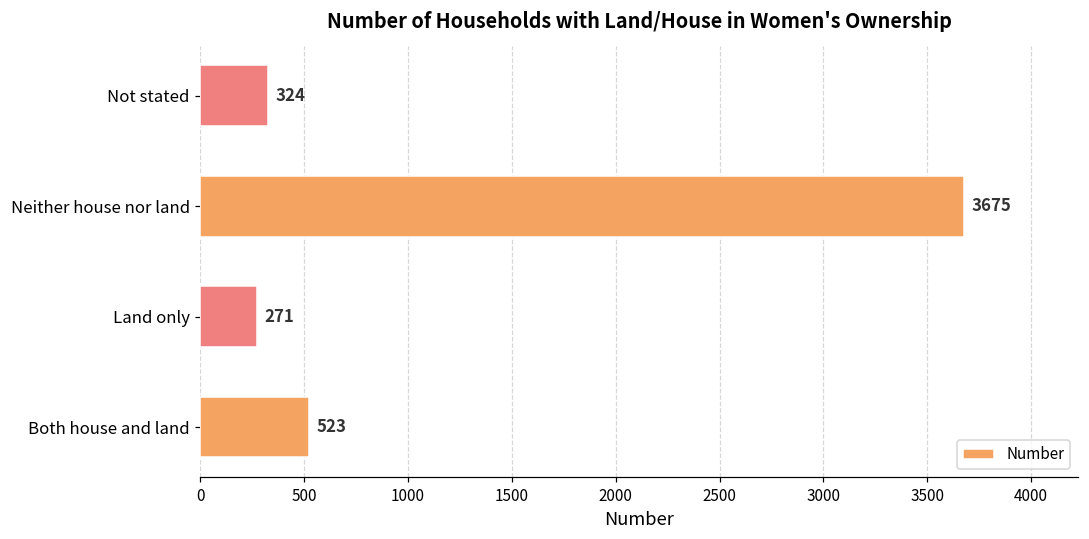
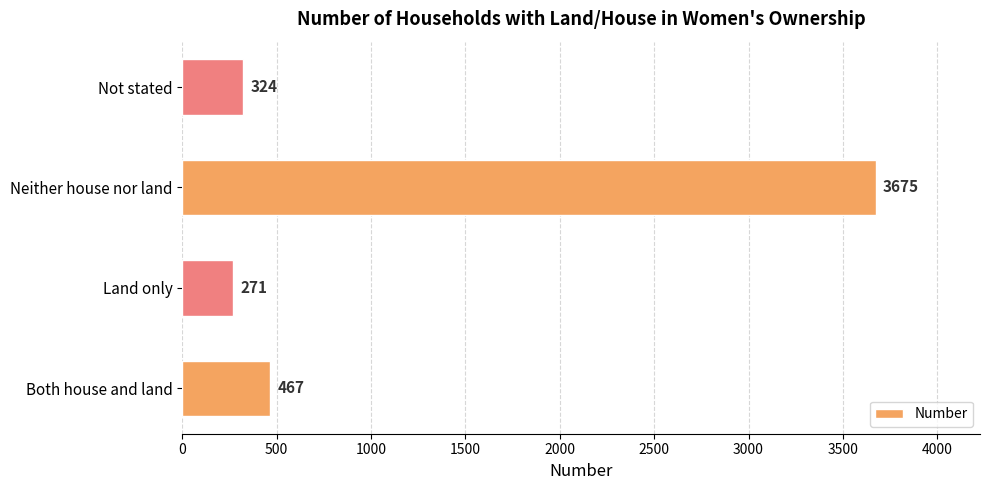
  {
    "Not stated": 324,
    "Neither house nor land": 3675,
    "Land only": 271,
-   "Both house and land": 523
+   "Both house and land": 467
  }
